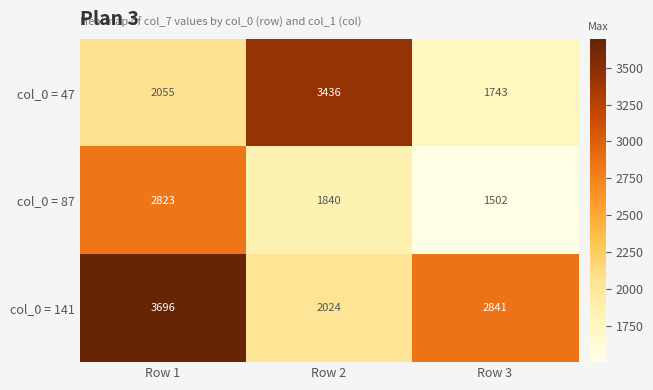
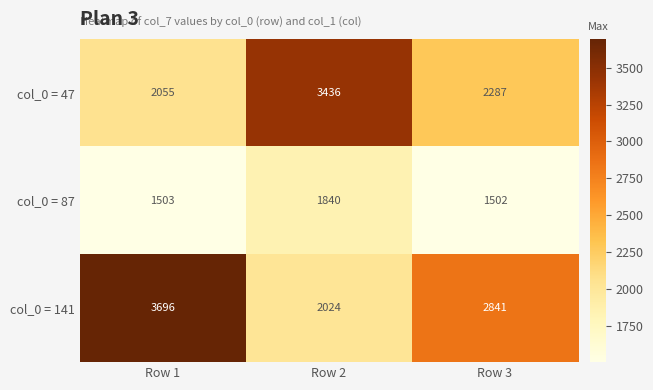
  {
    "col_0 = 47": {
      "Row 1": 2055,
      "Row 2": 3436,
-     "Row 3": 1743
+     "Row 3": 2287
    },
    "col_0 = 87": {
-     "Row 1": 2823,
+     "Row 1": 1503,
      "Row 2": 1840,
      "Row 3": 1502
    },
    "col_0 = 141": {
      "Row 1": 3696,
      "Row 2": 2024,
      "Row 3": 2841
    }
  }
